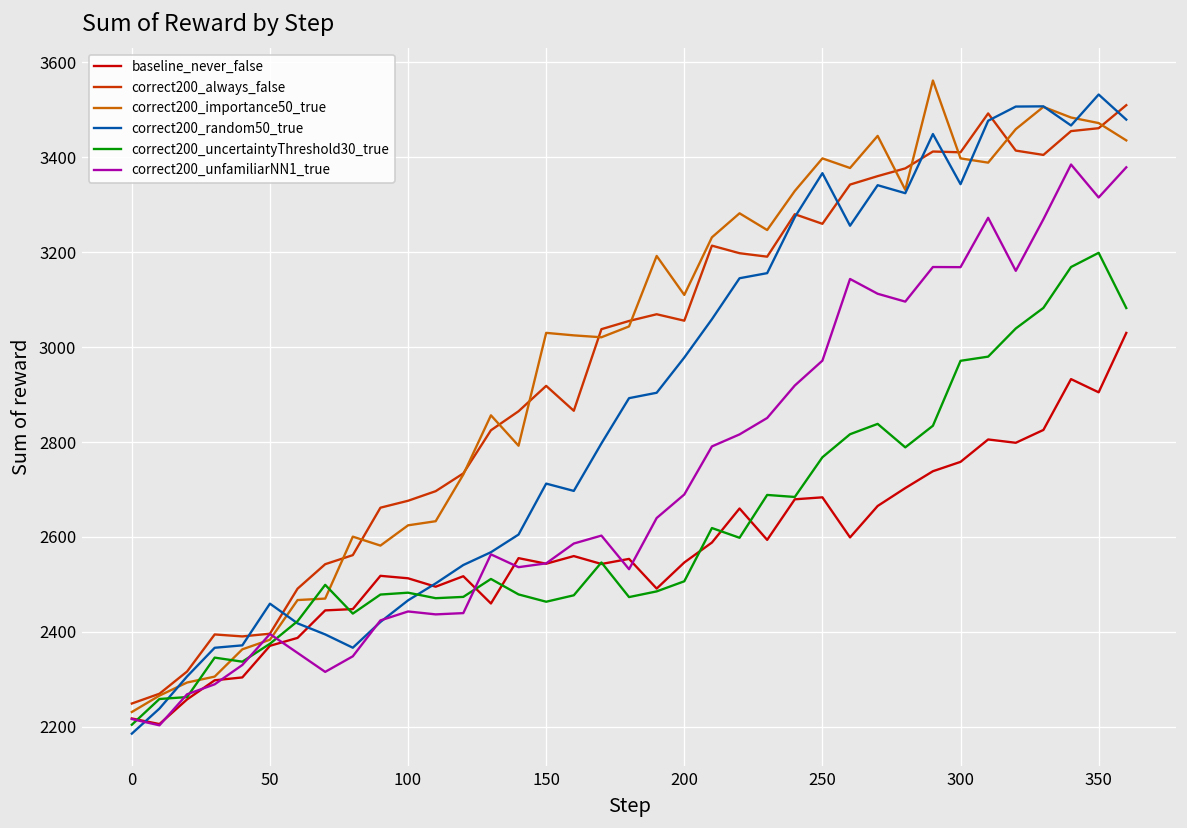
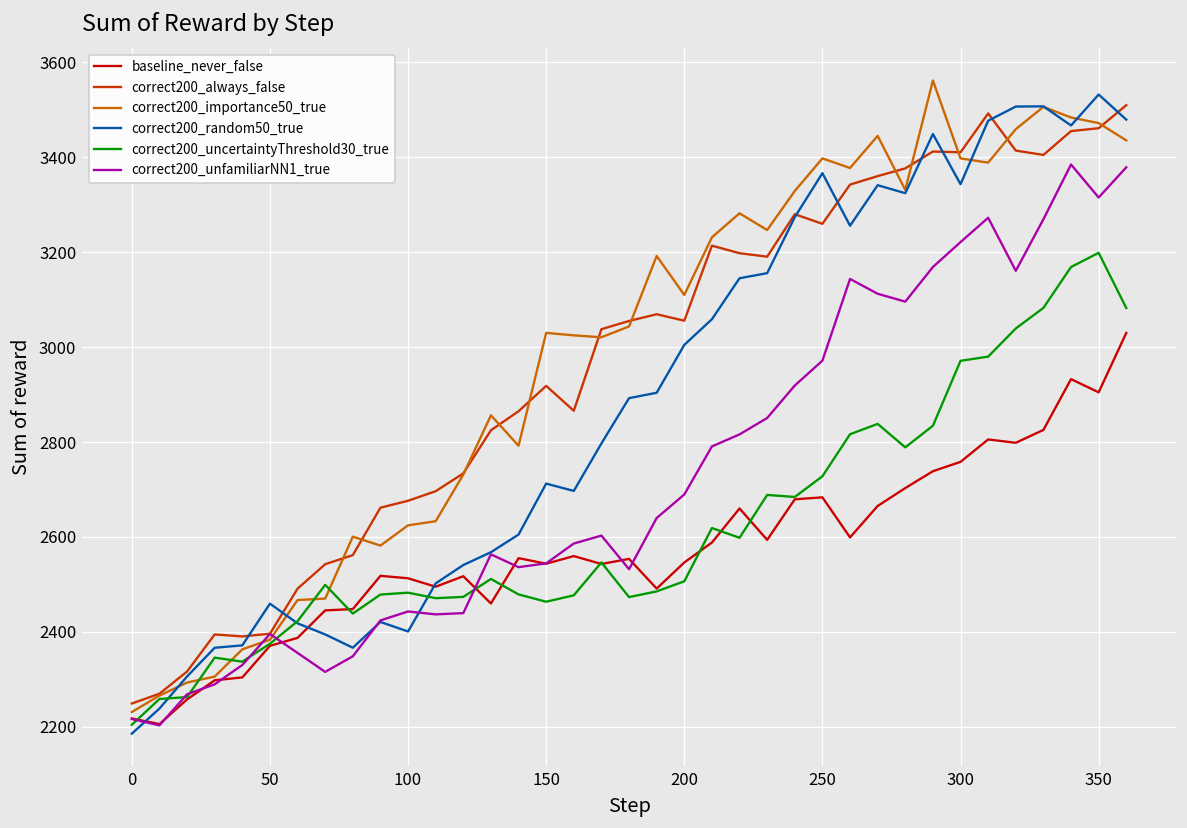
  {
    "correct200_random50_true": {
      "0": 2190,
      "50": 2460,
-     "100": 2470,
+     "100": 2400,
      "150": 2710,
-     "200": 2980,
+     "200": 3000,
      "250": 3370,
      "300": 3340,
      "350": 3530
    },
    "correct200_uncertaintyThreshold30_true": {
      "0": 2200,
      "100": 2480,
      "150": 2460,
      "200": 2510,
-     "250": 2770,
+     "250": 2730,
      "300": 2970,
      "350": 3200
    },
    "correct200_unfamiliarNN1_true": {
      "100": 2440,
      "200": 2690,
      "250": 2970,
-     "300": 3170,
+     "300": 3220,
      "350": 3320
    }
  }
